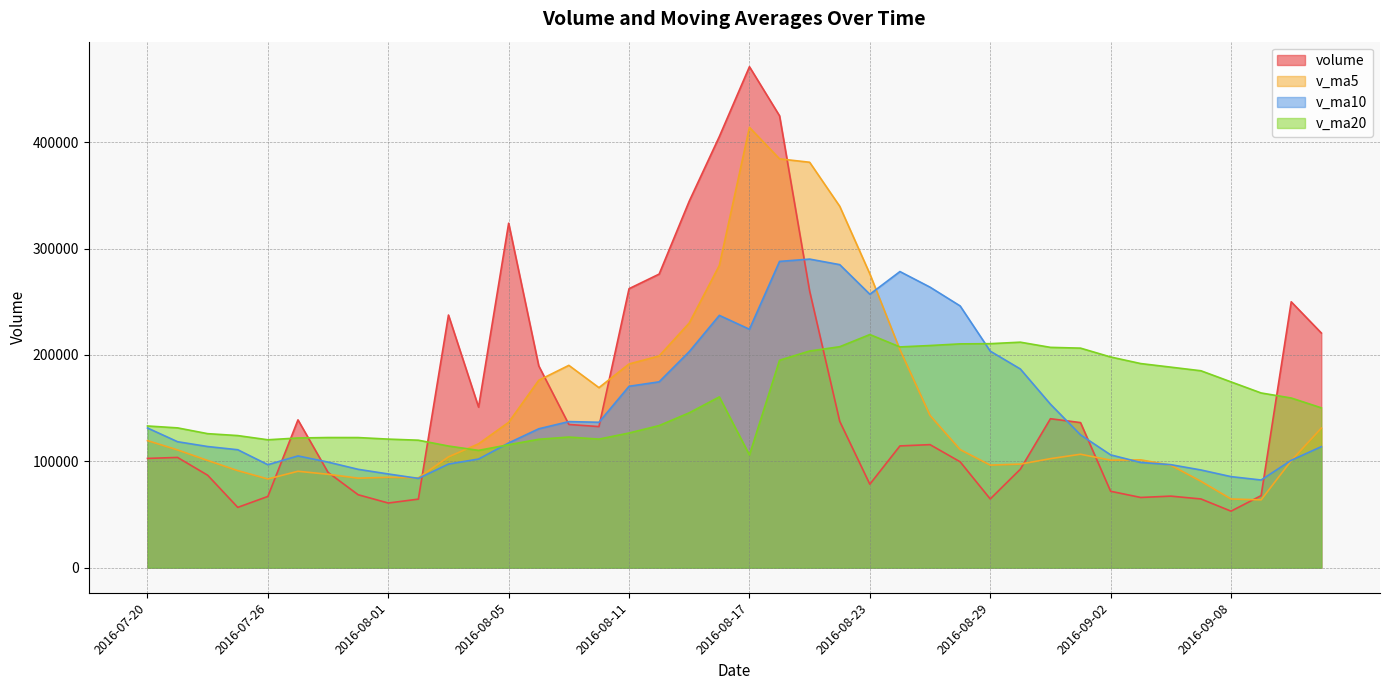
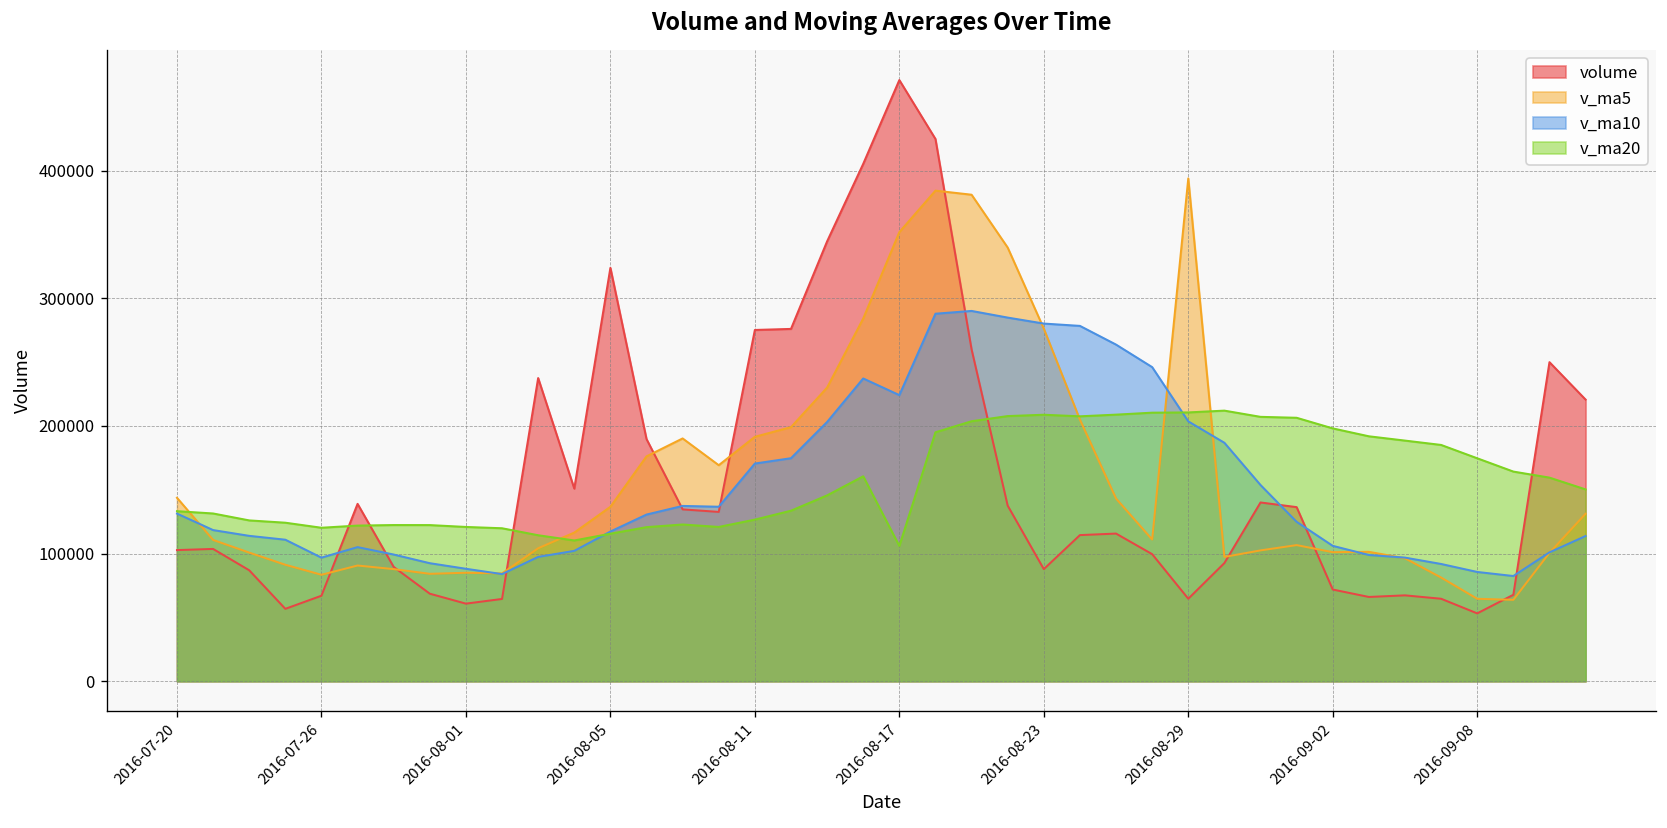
  {
    "volume": {
      "2016-07-20": 103000,
      "2016-07-26": 67000,
      "2016-08-01": 61000,
      "2016-08-05": 324000,
-     "2016-08-11": 262000,
+     "2016-08-11": 275000,
      "2016-08-17": 471000,
-     "2016-08-23": 78000,
+     "2016-08-23": 88000,
      "2016-08-29": 65000,
      "2016-09-02": 72000,
      "2016-09-08": 53000
    },
    "v_ma5": {
-     "2016-07-20": 119000,
+     "2016-07-20": 144000,
      "2016-07-26": 83000,
      "2016-08-01": 85000,
      "2016-08-05": 137000,
      "2016-08-11": 192000,
-     "2016-08-17": 414000,
+     "2016-08-17": 352000,
      "2016-08-23": 276000,
-     "2016-08-29": 96000,
+     "2016-08-29": 394000,
      "2016-09-02": 101000,
      "2016-09-08": 65000
    },
    "v_ma10": {
      "2016-07-26": 97000,
      "2016-08-01": 88000,
      "2016-08-11": 171000,
      "2016-08-17": 224000,
-     "2016-08-23": 257000,
+     "2016-08-23": 280000,
      "2016-08-29": 204000,
      "2016-09-02": 106000,
      "2016-09-08": 86000
    },
    "v_ma20": {
      "2016-07-26": 120000,
      "2016-08-01": 121000,
      "2016-08-11": 127000,
      "2016-08-17": 106000,
-     "2016-08-23": 219000,
+     "2016-08-23": 209000,
      "2016-08-29": 211000,
      "2016-09-02": 198000,
      "2016-09-08": 175000
    }
  }
